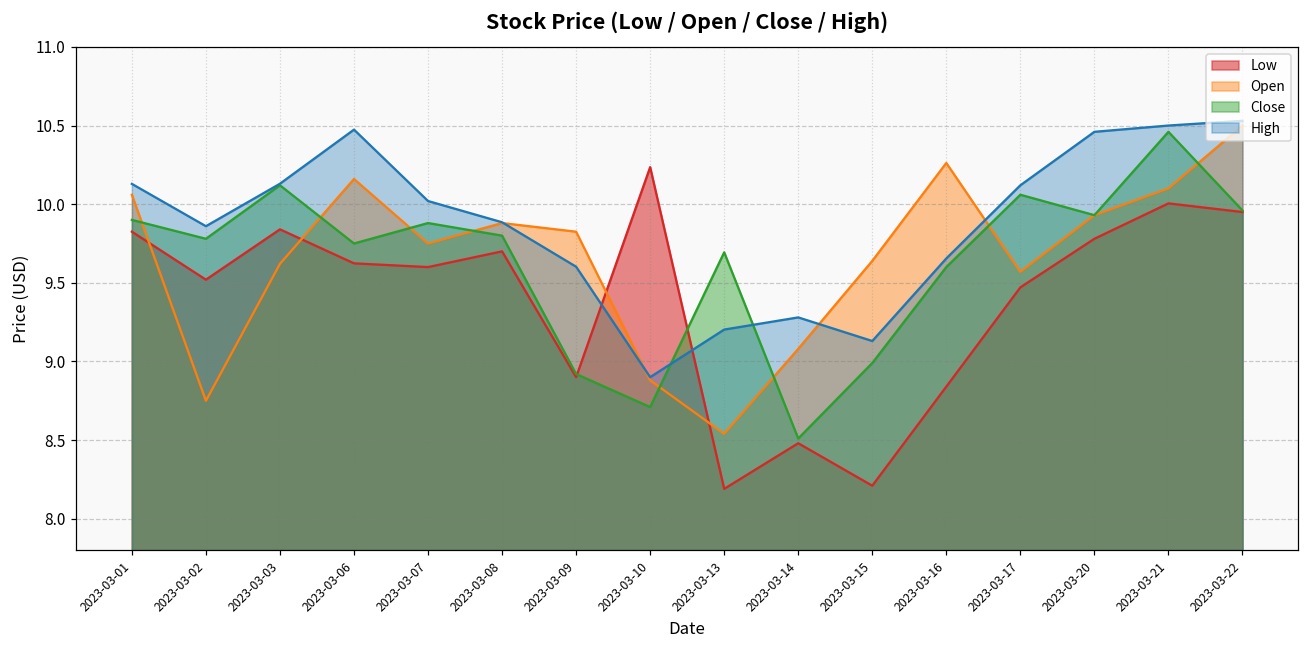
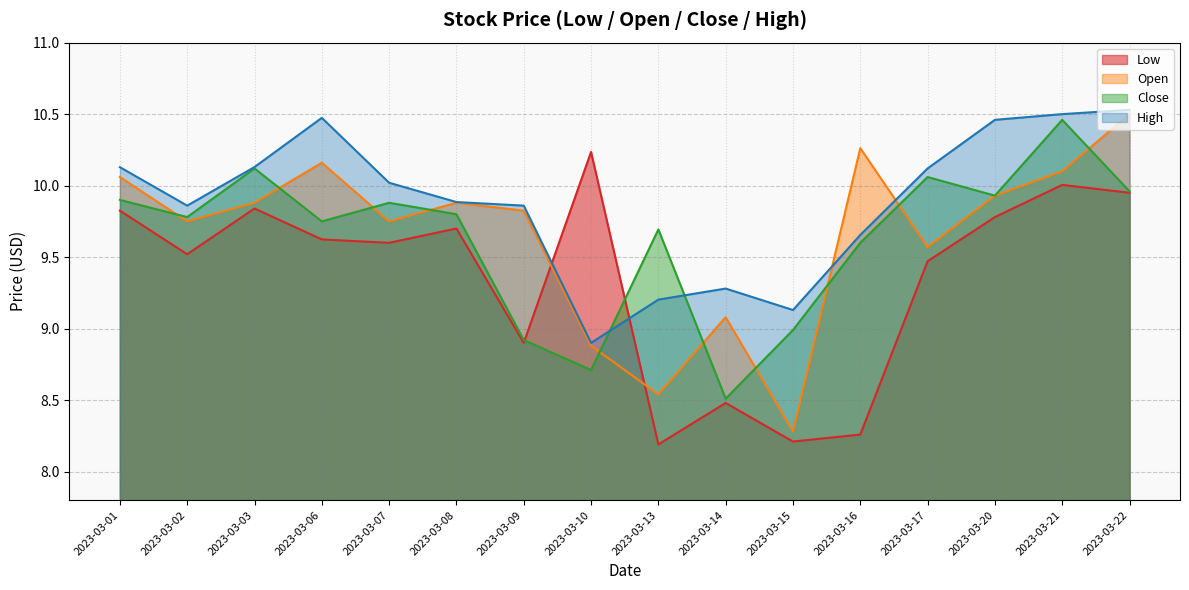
  {
    "Low": {
      "2023-03-01": 9.82,
      "2023-03-02": 9.52,
      "2023-03-03": 9.84,
      "2023-03-06": 9.62,
      "2023-03-07": 9.60,
      "2023-03-08": 9.70,
      "2023-03-09": 8.90,
      "2023-03-10": 10.24,
      "2023-03-13": 8.19,
      "2023-03-14": 8.48,
      "2023-03-15": 8.21,
-     "2023-03-16": 8.84,
+     "2023-03-16": 8.26,
      "2023-03-17": 9.47,
      "2023-03-20": 9.78,
      "2023-03-21": 10.01
    },
    "Open": {
      "2023-03-01": 10.06,
-     "2023-03-02": 8.75,
-     "2023-03-03": 9.62,
+     "2023-03-02": 9.75,
+     "2023-03-03": 9.88,
      "2023-03-06": 10.16,
      "2023-03-07": 9.75,
      "2023-03-09": 9.82,
      "2023-03-10": 8.88,
      "2023-03-13": 8.54,
      "2023-03-14": 9.08,
-     "2023-03-15": 9.64,
+     "2023-03-15": 8.28,
      "2023-03-16": 10.26,
      "2023-03-17": 9.57,
      "2023-03-21": 10.10
    },
    "Close": {
      "2023-03-01": 9.90,
      "2023-03-02": 9.78,
      "2023-03-06": 9.75,
      "2023-03-07": 9.88,
      "2023-03-08": 9.80,
      "2023-03-09": 8.92,
      "2023-03-10": 8.71,
      "2023-03-13": 9.69,
      "2023-03-14": 8.51,
      "2023-03-15": 8.99,
      "2023-03-16": 9.60,
      "2023-03-17": 10.06,
      "2023-03-21": 10.46
    },
    "High": {
      "2023-03-01": 10.13,
      "2023-03-02": 9.86,
      "2023-03-06": 10.47,
      "2023-03-07": 10.02,
-     "2023-03-09": 9.60,
+     "2023-03-09": 9.86,
      "2023-03-10": 8.90,
      "2023-03-13": 9.20,
      "2023-03-14": 9.28,
      "2023-03-15": 9.13,
      "2023-03-16": 9.65,
      "2023-03-17": 10.12,
      "2023-03-20": 10.46,
      "2023-03-21": 10.50
    }
  }
